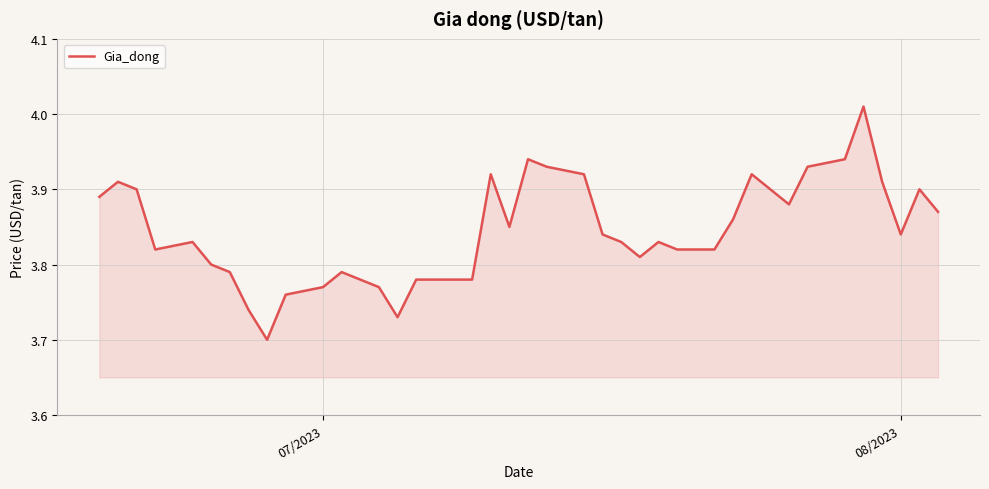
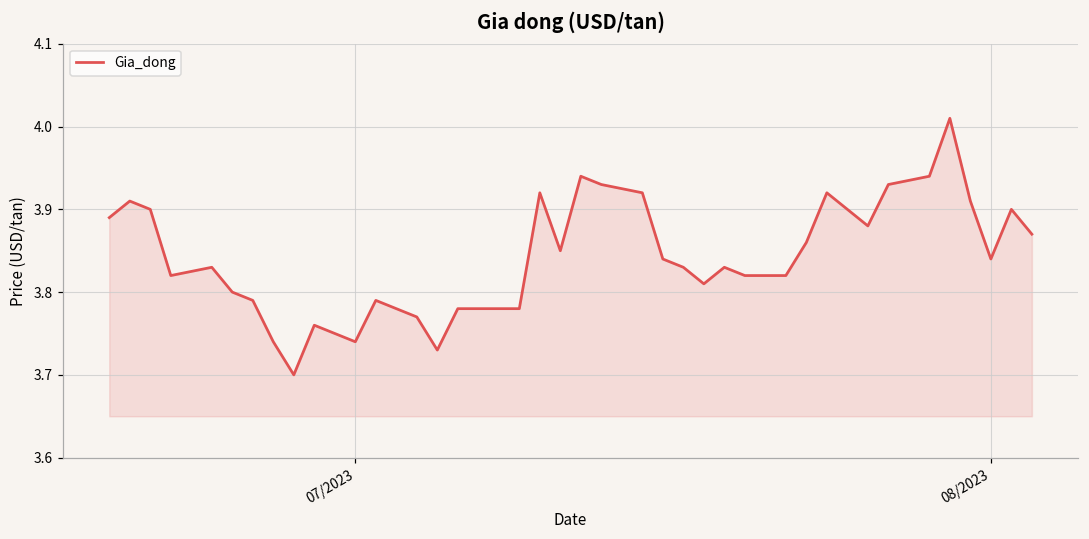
  {
-   "07/2023": 3.77,
+   "07/2023": 3.74,
    "08/2023": 3.84
  }
